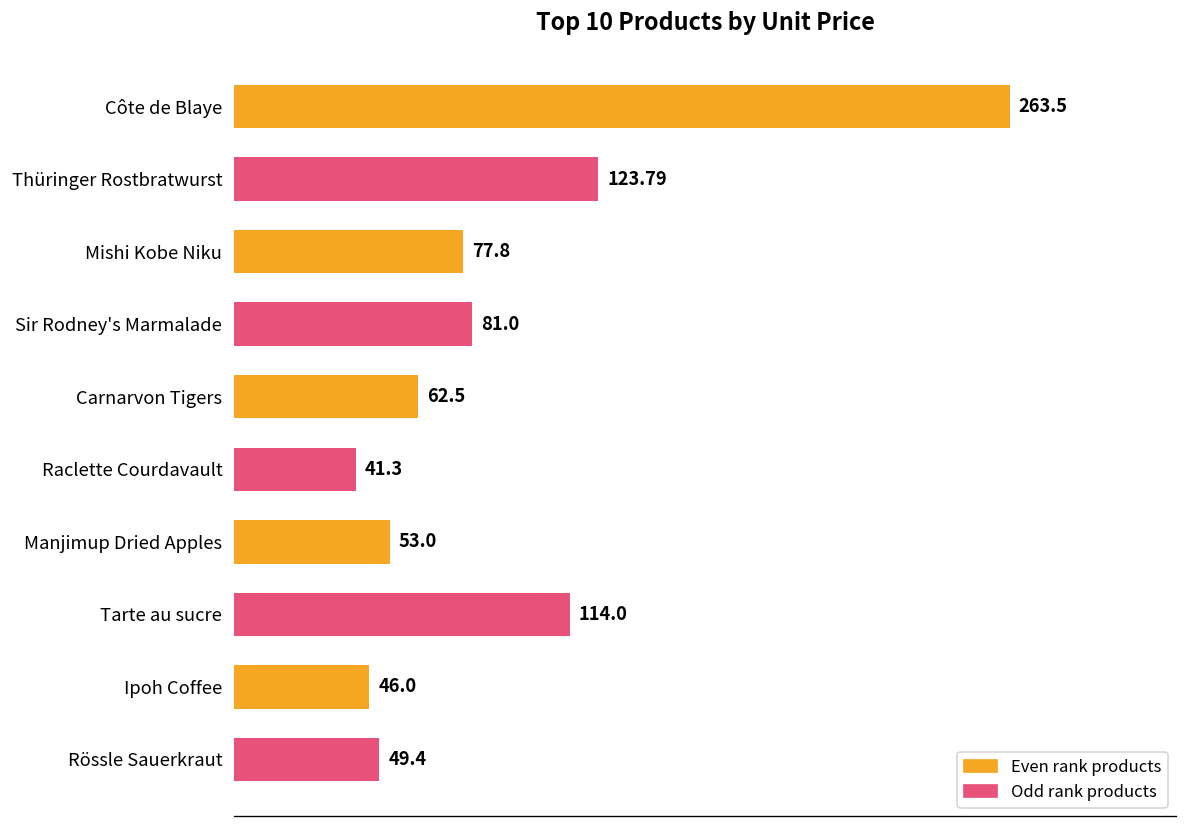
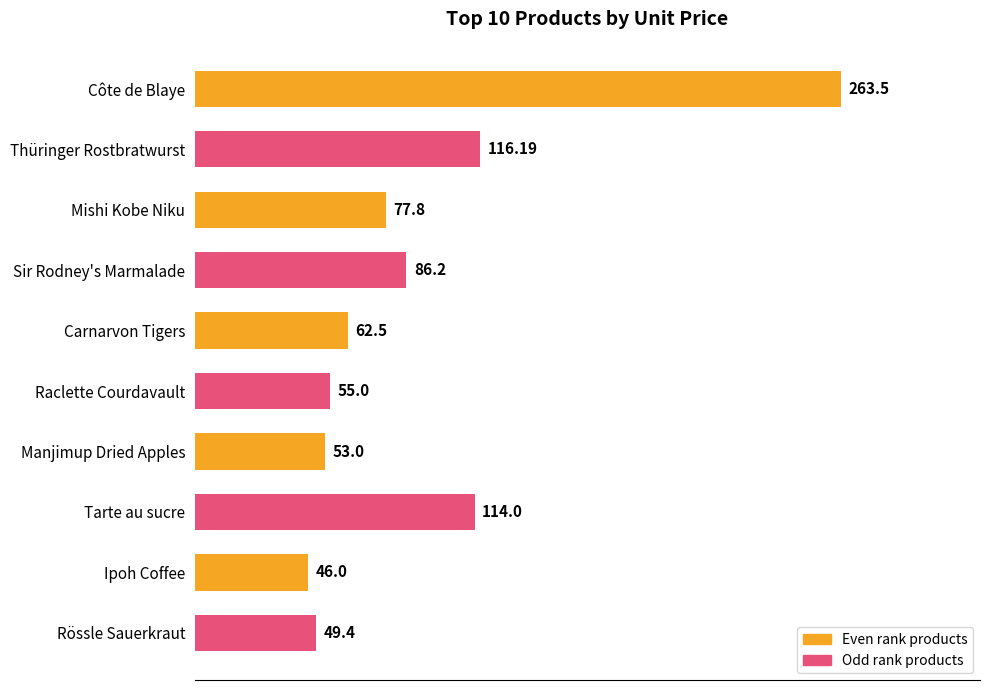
  {
    "Côte de Blaye": 263.5,
-   "Thüringer Rostbratwurst": 123.79,
+   "Thüringer Rostbratwurst": 116.19,
    "Mishi Kobe Niku": 77.8,
-   "Sir Rodney's Marmalade": 81.0,
+   "Sir Rodney's Marmalade": 86.2,
    "Carnarvon Tigers": 62.5,
-   "Raclette Courdavault": 41.3,
+   "Raclette Courdavault": 55.0,
    "Manjimup Dried Apples": 53.0,
    "Tarte au sucre": 114.0,
    "Ipoh Coffee": 46.0,
    "Rössle Sauerkraut": 49.4
  }
